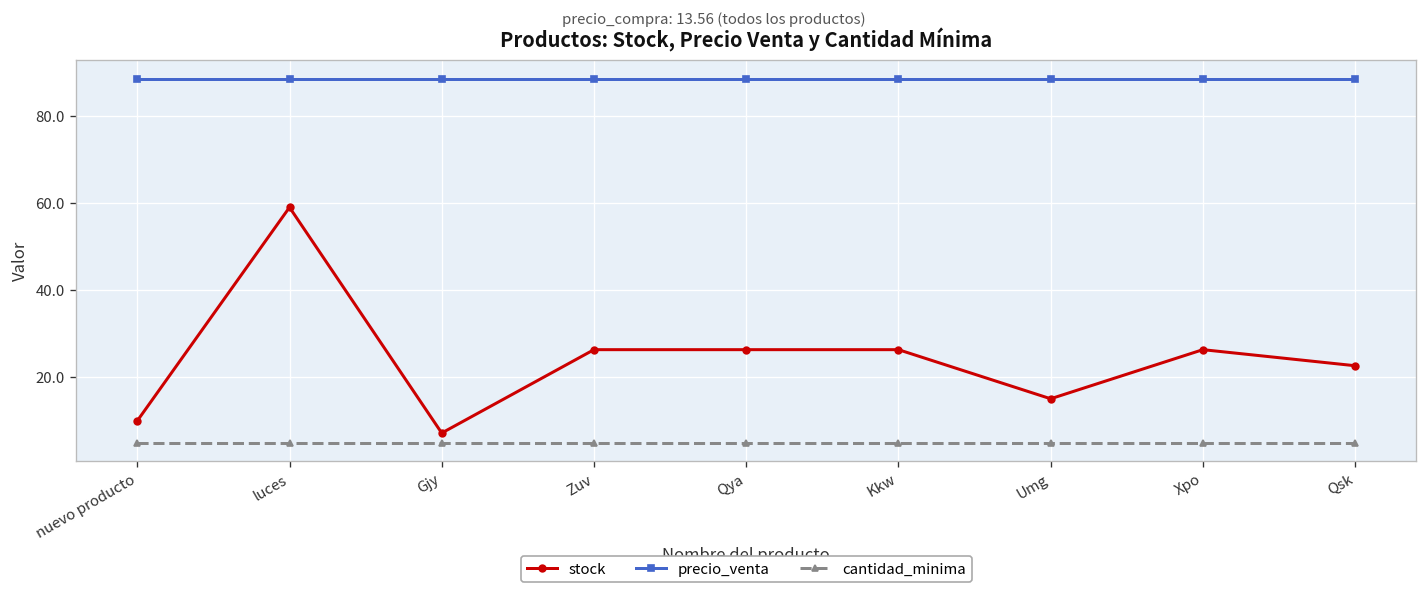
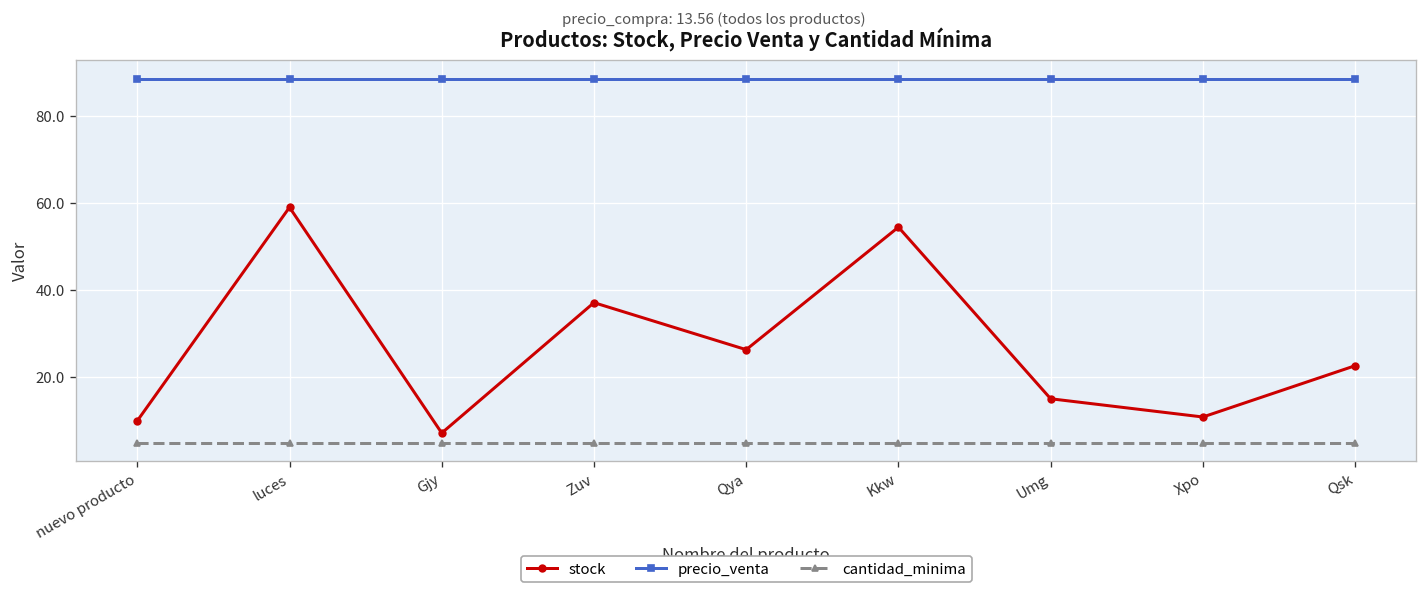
  {
    "stock": {
      "nuevo producto": 10,
      "luces": 59,
      "Gjy": 7,
-     "Zuv": 26,
+     "Zuv": 37,
      "Qya": 26,
-     "Kkw": 26,
+     "Kkw": 54,
      "Umg": 15,
-     "Xpo": 26,
+     "Xpo": 11,
      "Qsk": 23
    },
    "precio_venta": {
      "nuevo producto": 89,
      "luces": 89,
      "Gjy": 89,
      "Zuv": 89,
      "Qya": 89,
      "Kkw": 89,
      "Umg": 89,
      "Xpo": 89,
      "Qsk": 89
    },
    "cantidad_minima": {
      "nuevo producto": 5,
      "luces": 5,
      "Gjy": 5,
      "Zuv": 5,
      "Qya": 5,
      "Kkw": 5,
      "Umg": 5,
      "Xpo": 5,
      "Qsk": 5
    }
  }
